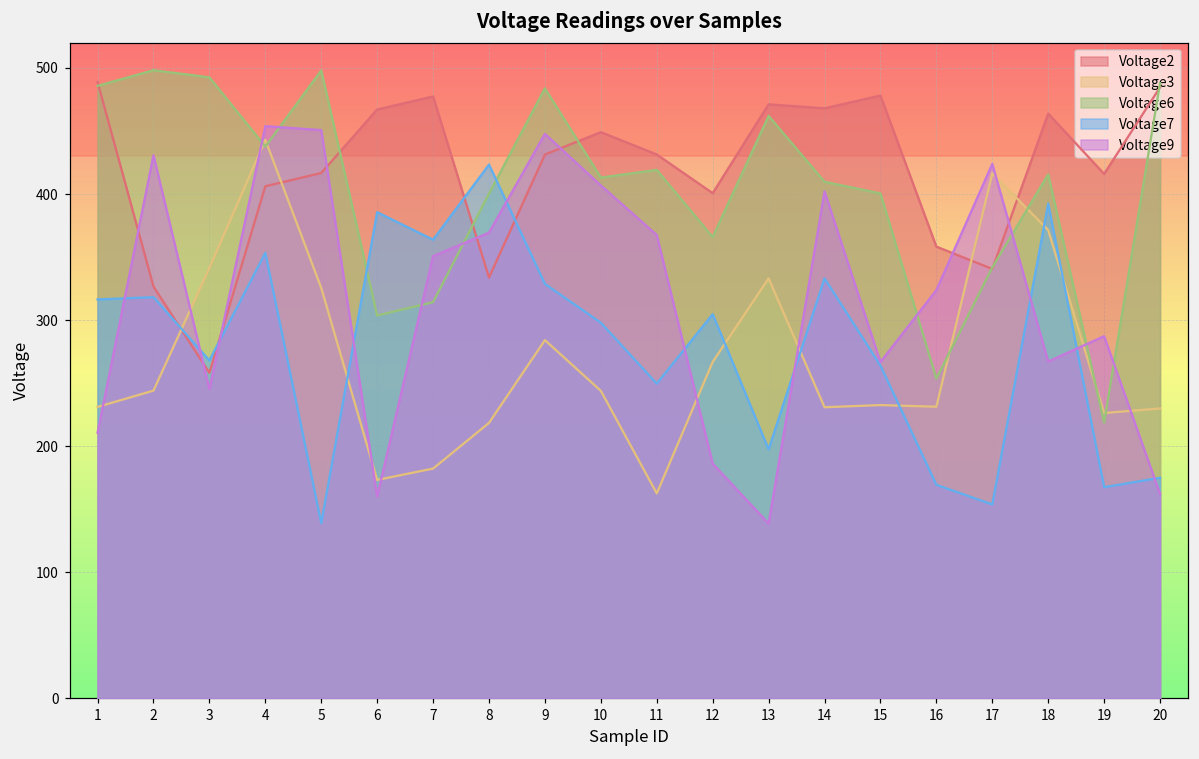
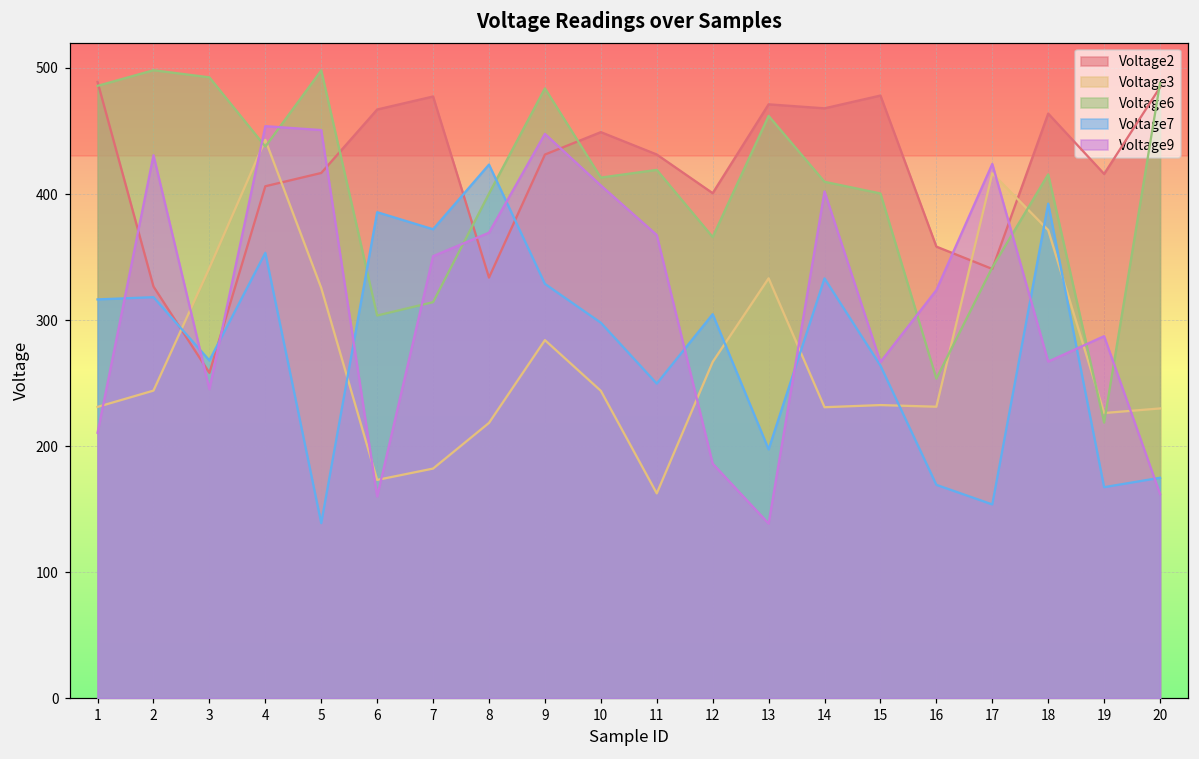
  {
    "Voltage2": {
      "1": 489,
      "2": 327,
      "3": 258,
      "4": 406,
      "5": 417,
      "6": 467,
      "7": 477,
      "8": 334,
      "9": 431,
      "10": 449,
      "11": 431,
      "12": 401,
      "13": 471,
      "14": 468,
      "15": 478,
      "16": 358,
      "18": 464,
      "19": 416
    },
    "Voltage3": {
      "1": 231,
      "2": 244,
      "3": 341,
      "4": 443,
      "5": 325,
      "6": 173,
      "7": 182,
      "8": 218,
      "9": 284,
      "10": 244,
      "11": 162,
      "12": 267,
      "13": 333,
      "14": 231,
      "15": 233,
      "16": 231,
      "17": 416,
      "18": 371,
      "19": 226,
      "20": 230
    },
    "Voltage6": {
      "1": 486,
      "2": 498,
      "3": 493,
      "4": 438,
      "5": 498,
      "6": 304,
      "7": 314,
      "8": 400,
      "9": 484,
      "10": 413,
      "11": 419,
      "12": 366,
      "13": 462,
      "14": 410,
      "15": 400,
      "16": 254,
      "18": 416,
      "19": 219
    },
    "Voltage7": {
      "1": 316,
      "2": 318,
      "3": 268,
      "4": 353,
      "5": 139,
      "6": 386,
-     "7": 364,
+     "7": 372,
      "8": 423,
      "9": 329,
      "10": 298,
      "11": 250,
      "12": 305,
      "13": 197,
      "14": 333,
      "15": 264,
      "16": 169,
      "17": 154,
      "18": 392,
      "19": 167,
      "20": 175
    },
    "Voltage9": {
      "1": 211,
      "2": 431,
      "3": 245,
      "4": 454,
      "5": 451,
      "6": 160,
      "7": 351,
      "8": 369,
      "9": 448,
      "10": 407,
      "11": 367,
      "12": 186,
      "13": 139,
      "14": 402,
      "15": 267,
      "16": 324,
      "17": 424,
      "18": 267,
      "19": 287,
      "20": 162
    }
  }
